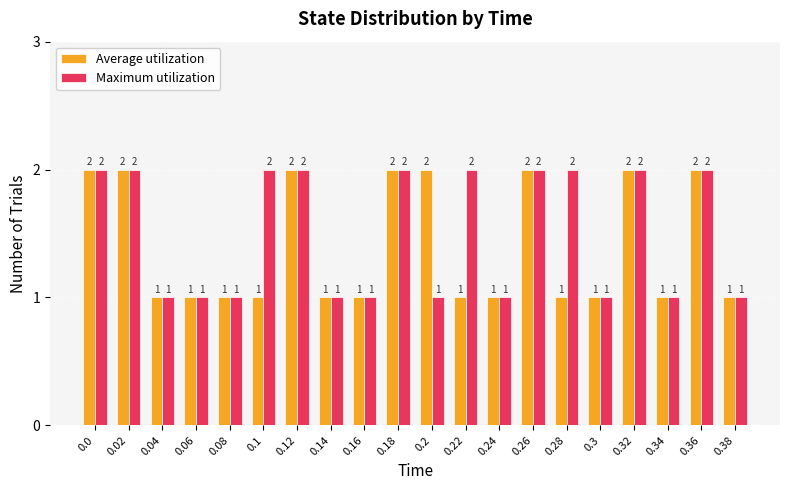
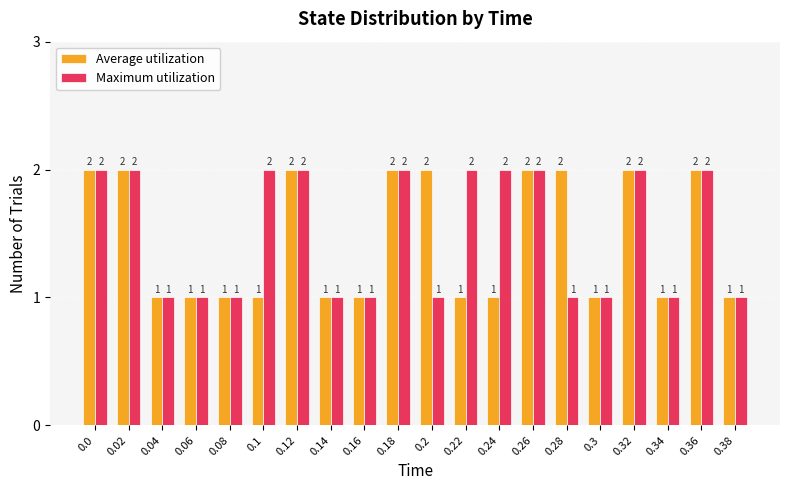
  {
    "Average utilization": {
      "0.0": 2,
      "0.02": 2,
      "0.04": 1,
      "0.06": 1,
      "0.08": 1,
      "0.1": 1,
      "0.12": 2,
      "0.14": 1,
      "0.16": 1,
      "0.18": 2,
      "0.2": 2,
      "0.22": 1,
      "0.24": 1,
      "0.26": 2,
-     "0.28": 1,
+     "0.28": 2,
      "0.3": 1,
      "0.32": 2,
      "0.34": 1,
      "0.36": 2,
      "0.38": 1
    },
    "Maximum utilization": {
      "0.0": 2,
      "0.02": 2,
      "0.04": 1,
      "0.06": 1,
      "0.08": 1,
      "0.1": 2,
      "0.12": 2,
      "0.14": 1,
      "0.16": 1,
      "0.18": 2,
      "0.2": 1,
      "0.22": 2,
-     "0.24": 1,
+     "0.24": 2,
      "0.26": 2,
-     "0.28": 2,
+     "0.28": 1,
      "0.3": 1,
      "0.32": 2,
      "0.34": 1,
      "0.36": 2,
      "0.38": 1
    }
  }
